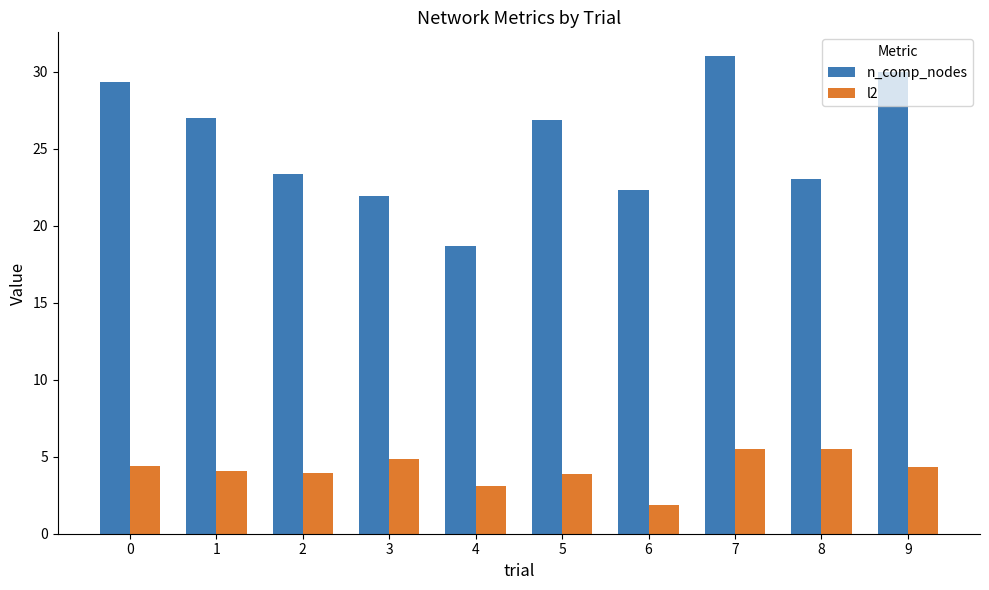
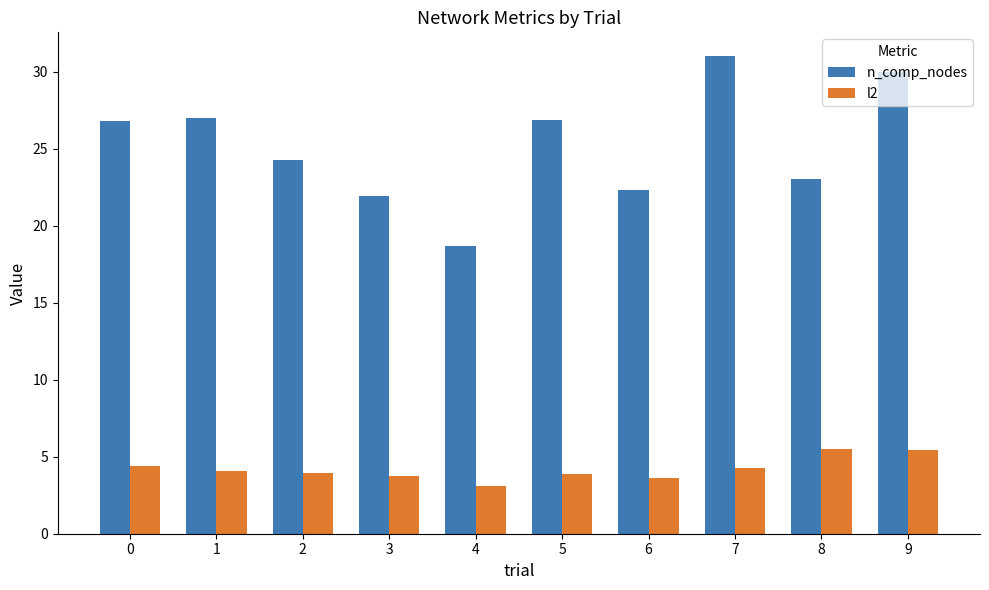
  {
    "n_comp_nodes": {
-     "0": 29.3,
+     "0": 26.8,
      "1": 27.0,
-     "2": 23.3,
+     "2": 24.3,
      "3": 21.9,
      "4": 18.7,
      "5": 26.8,
      "6": 22.3,
      "7": 31.0,
      "8": 23.0
    },
    "l2": {
      "0": 4.4,
      "1": 4.1,
      "2": 3.9,
-     "3": 4.9,
+     "3": 3.7,
      "4": 3.1,
      "5": 3.9,
-     "6": 1.9,
-     "7": 5.5,
+     "6": 3.6,
+     "7": 4.3,
      "8": 5.5,
-     "9": 4.3
+     "9": 5.5
    }
  }
